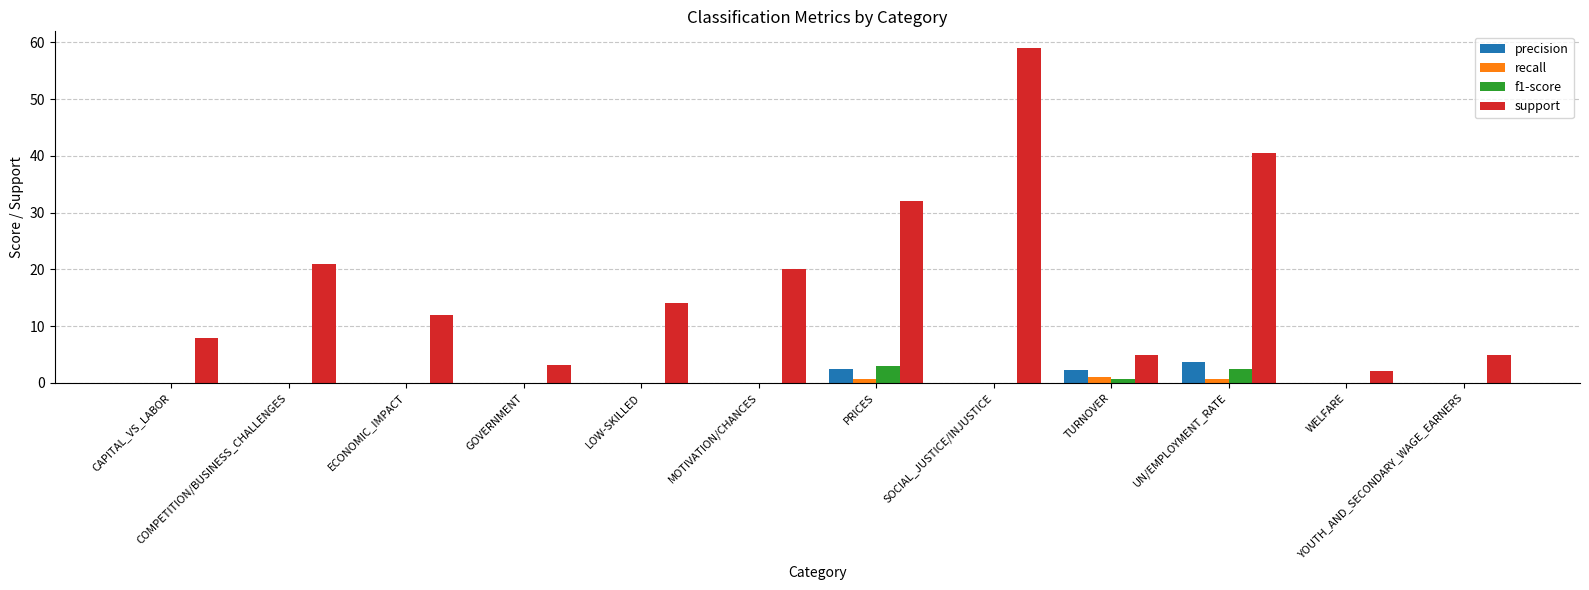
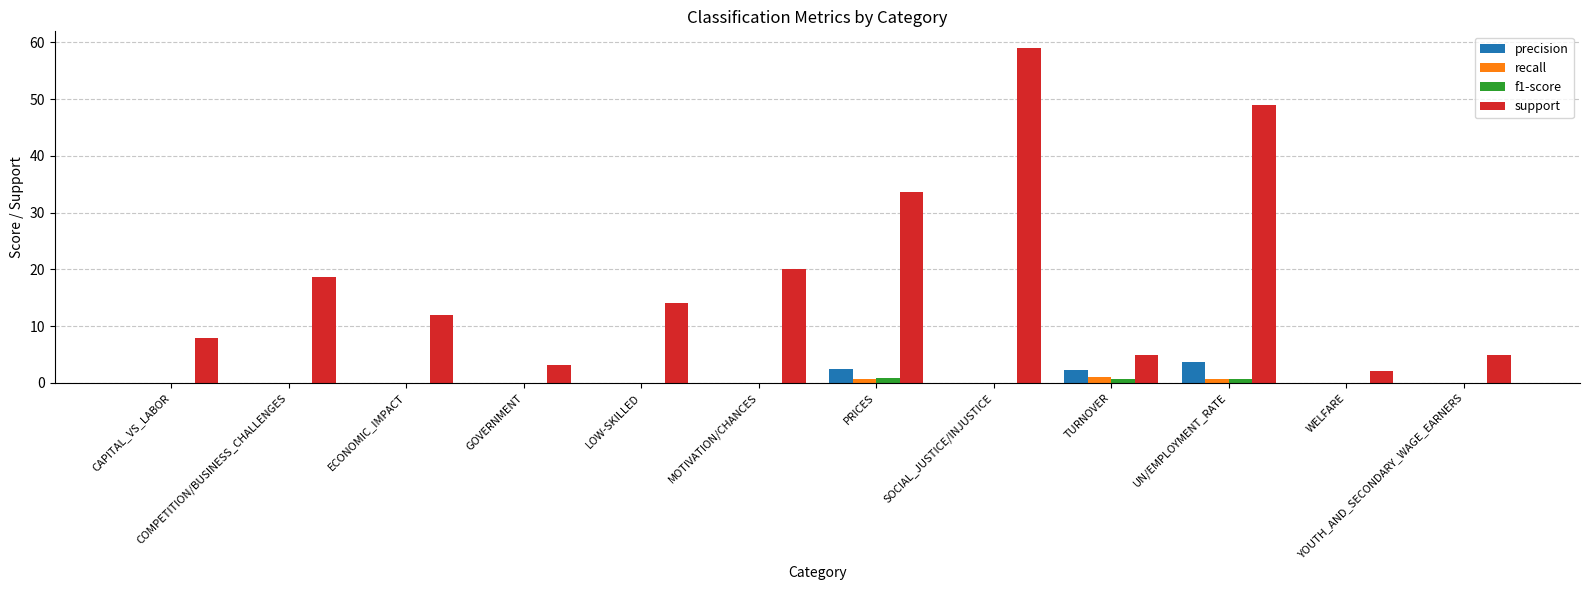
  {
    "precision": {
      "CAPITAL_VS_LABOR": 0,
      "COMPETITION/BUSINESS_CHALLENGES": 0,
      "ECONOMIC_IMPACT": 0,
      "GOVERNMENT": 0,
      "LOW-SKILLED": 0,
      "MOTIVATION/CHANCES": 0,
      "PRICES": 2,
      "SOCIAL_JUSTICE/INJUSTICE": 0,
      "TURNOVER": 2,
      "UN/EMPLOYMENT_RATE": 4,
      "WELFARE": 0,
      "YOUTH_AND_SECONDARY_WAGE_EARNERS": 0
    },
    "recall": {
      "CAPITAL_VS_LABOR": 0,
      "COMPETITION/BUSINESS_CHALLENGES": 0,
      "ECONOMIC_IMPACT": 0,
      "GOVERNMENT": 0,
      "LOW-SKILLED": 0,
      "MOTIVATION/CHANCES": 0,
      "PRICES": 1,
      "SOCIAL_JUSTICE/INJUSTICE": 0,
      "TURNOVER": 1,
      "UN/EMPLOYMENT_RATE": 1,
      "WELFARE": 0,
      "YOUTH_AND_SECONDARY_WAGE_EARNERS": 0
    },
    "f1-score": {
      "CAPITAL_VS_LABOR": 0,
      "COMPETITION/BUSINESS_CHALLENGES": 0,
      "ECONOMIC_IMPACT": 0,
      "GOVERNMENT": 0,
      "LOW-SKILLED": 0,
      "MOTIVATION/CHANCES": 0,
-     "PRICES": 3,
+     "PRICES": 1,
      "SOCIAL_JUSTICE/INJUSTICE": 0,
      "TURNOVER": 1,
-     "UN/EMPLOYMENT_RATE": 2,
+     "UN/EMPLOYMENT_RATE": 1,
      "WELFARE": 0,
      "YOUTH_AND_SECONDARY_WAGE_EARNERS": 0
    },
    "support": {
      "CAPITAL_VS_LABOR": 8,
-     "COMPETITION/BUSINESS_CHALLENGES": 21,
+     "COMPETITION/BUSINESS_CHALLENGES": 19,
      "ECONOMIC_IMPACT": 12,
      "GOVERNMENT": 3,
      "LOW-SKILLED": 14,
      "MOTIVATION/CHANCES": 20,
-     "PRICES": 32,
+     "PRICES": 34,
      "SOCIAL_JUSTICE/INJUSTICE": 59,
      "TURNOVER": 5,
-     "UN/EMPLOYMENT_RATE": 41,
+     "UN/EMPLOYMENT_RATE": 49,
      "WELFARE": 2,
      "YOUTH_AND_SECONDARY_WAGE_EARNERS": 5
    }
  }
